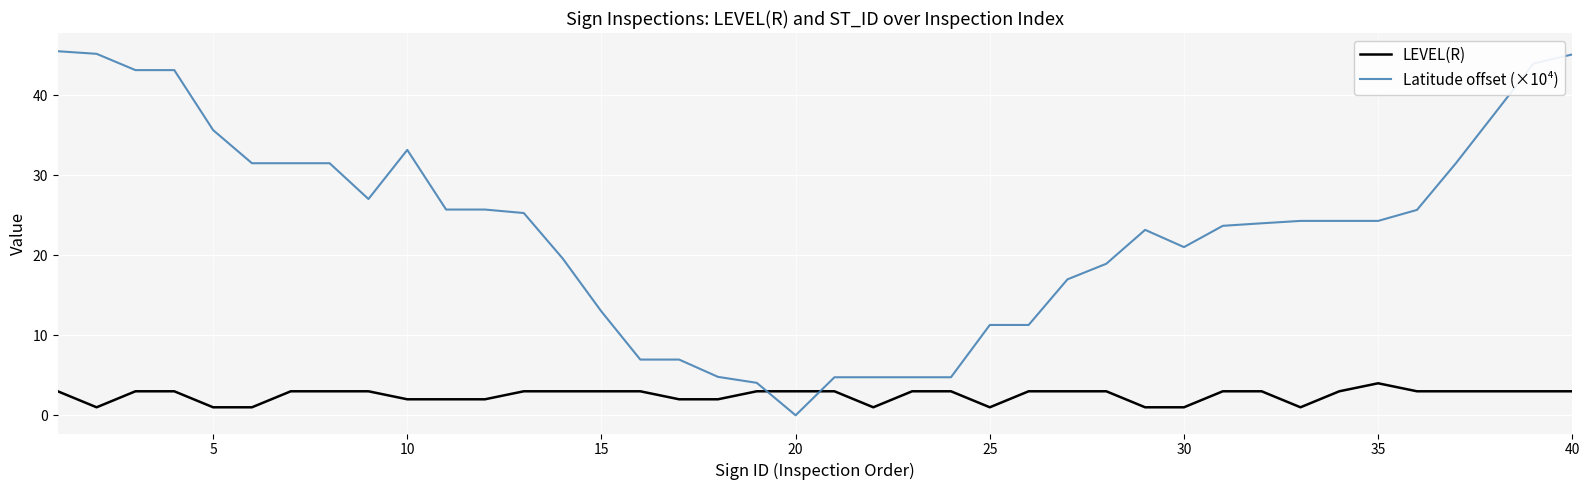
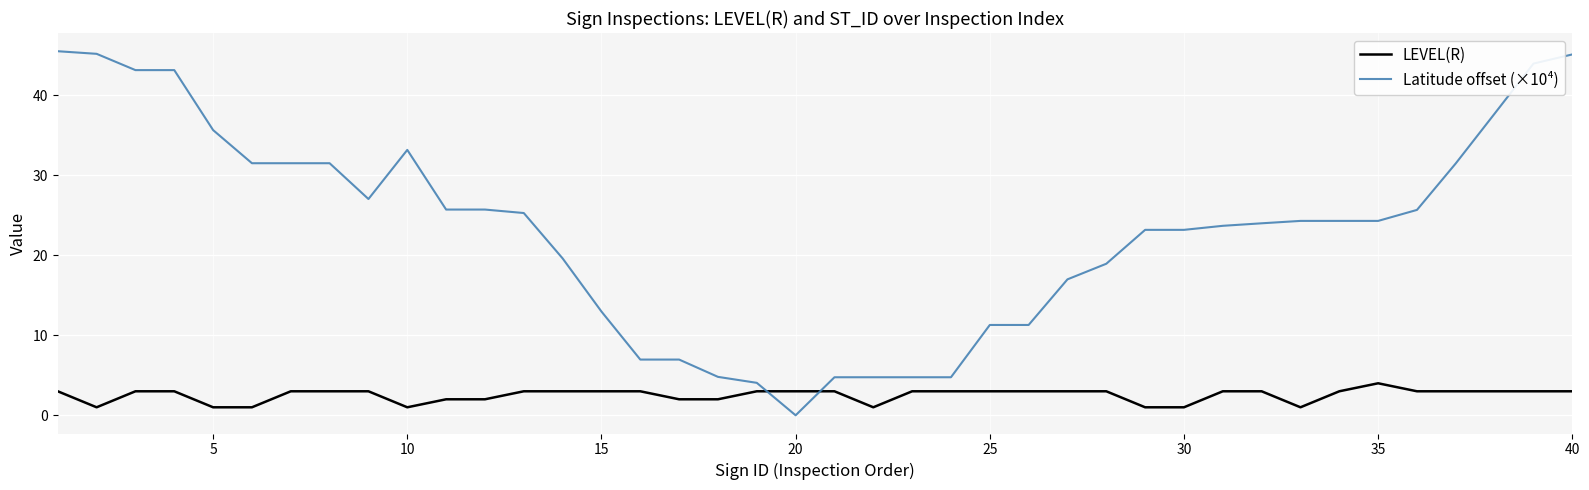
  {
    "LEVEL(R)": {
      "5": 1,
-     "10": 2,
+     "10": 1,
      "15": 3,
      "20": 3,
-     "25": 1,
+     "25": 3,
      "30": 1,
      "35": 4,
      "40": 3
    },
    "Latitude offset (×10⁴)": {
      "5": 36,
      "10": 33,
      "15": 13,
      "20": 0,
      "25": 11,
-     "30": 21,
+     "30": 23,
      "35": 24,
      "40": 45
    }
  }
